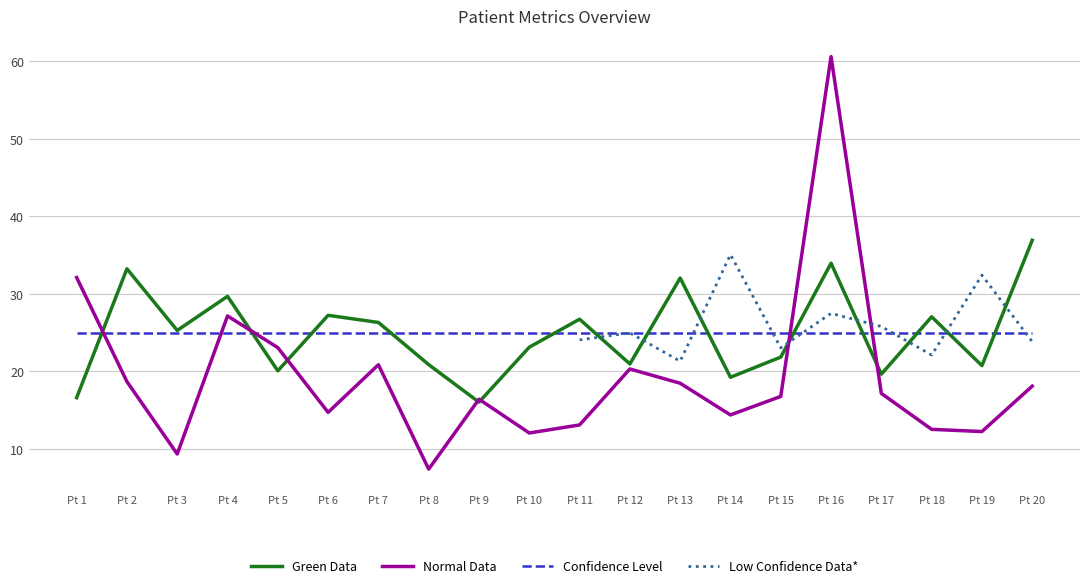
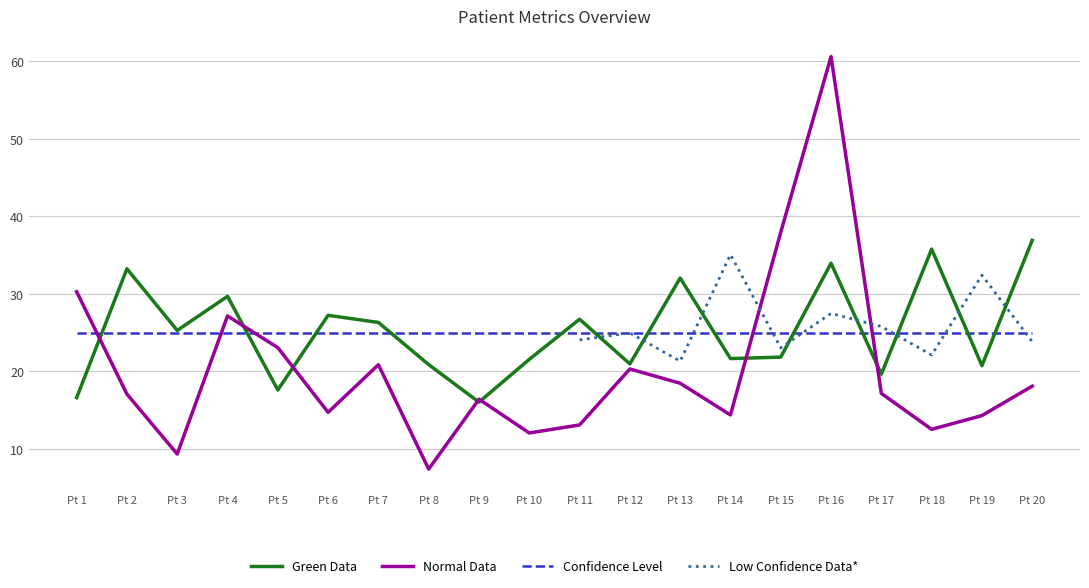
  {
    "Green Data": {
      "Pt 1": 17,
      "Pt 2": 33,
      "Pt 4": 30,
-     "Pt 5": 20,
+     "Pt 5": 18,
      "Pt 6": 27,
      "Pt 7": 26,
      "Pt 8": 21,
      "Pt 9": 16,
-     "Pt 10": 23,
+     "Pt 10": 22,
      "Pt 11": 27,
      "Pt 12": 21,
      "Pt 13": 32,
-     "Pt 14": 19,
+     "Pt 14": 22,
      "Pt 15": 22,
      "Pt 16": 34,
      "Pt 17": 20,
-     "Pt 18": 27,
+     "Pt 18": 36,
      "Pt 19": 21,
      "Pt 20": 37
    },
    "Normal Data": {
-     "Pt 1": 32,
-     "Pt 2": 19,
+     "Pt 1": 30,
+     "Pt 2": 17,
      "Pt 3": 9,
      "Pt 4": 27,
      "Pt 5": 23,
      "Pt 6": 15,
      "Pt 7": 21,
      "Pt 8": 7,
      "Pt 9": 16,
      "Pt 10": 12,
      "Pt 11": 13,
      "Pt 12": 20,
      "Pt 13": 18,
      "Pt 14": 14,
-     "Pt 15": 17,
+     "Pt 15": 38,
      "Pt 16": 61,
      "Pt 17": 17,
      "Pt 18": 13,
-     "Pt 19": 12,
+     "Pt 19": 14,
      "Pt 20": 18
    },
    "Confidence Level": {
      "Pt 1": 25,
      "Pt 2": 25,
      "Pt 4": 25,
      "Pt 5": 25,
      "Pt 6": 25,
      "Pt 7": 25,
      "Pt 8": 25,
      "Pt 9": 25,
      "Pt 10": 25,
      "Pt 11": 25,
      "Pt 13": 25,
      "Pt 14": 25,
      "Pt 15": 25,
      "Pt 16": 25,
      "Pt 17": 25,
      "Pt 18": 25,
      "Pt 19": 25,
      "Pt 20": 25
    },
    "Low Confidence Data*": {
      "Pt 11": 24,
      "Pt 13": 21,
      "Pt 14": 35,
      "Pt 15": 23,
      "Pt 16": 27,
      "Pt 17": 26,
      "Pt 18": 22,
      "Pt 19": 32,
      "Pt 20": 24
    }
  }
